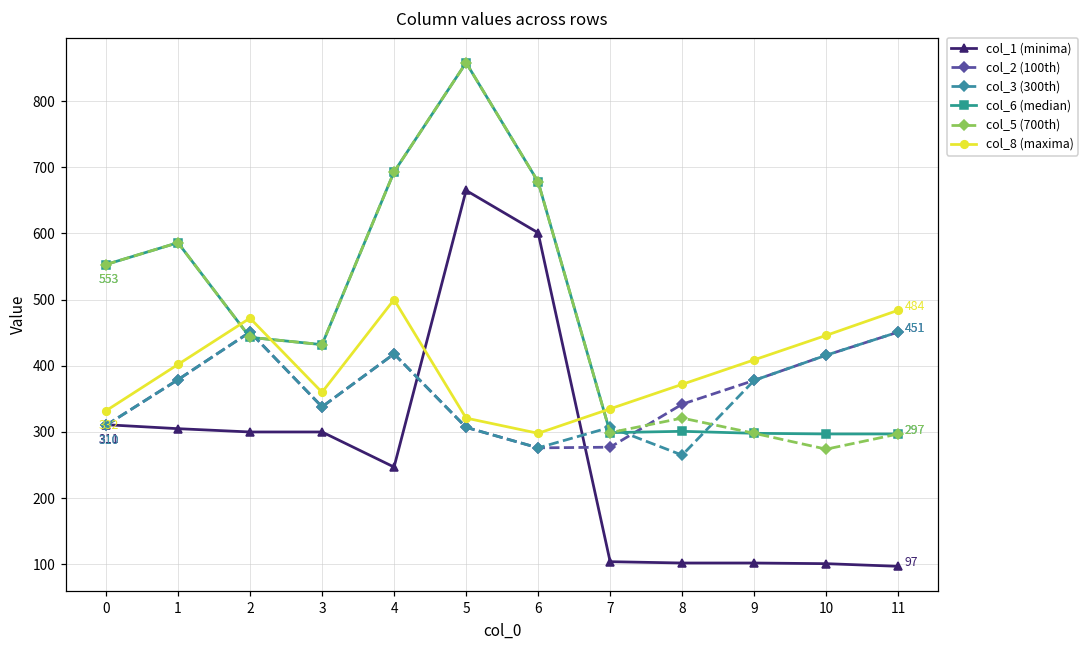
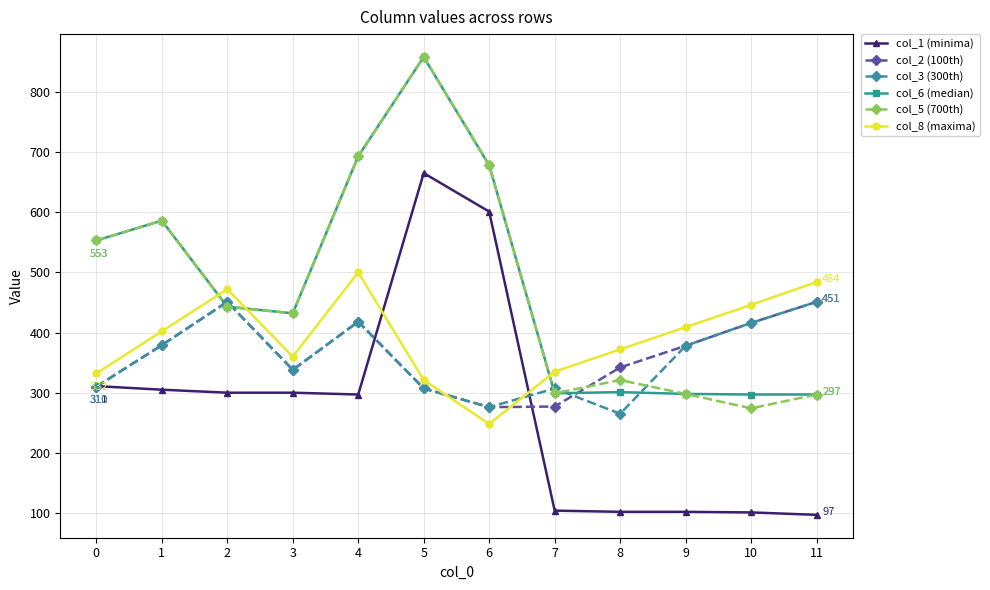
  {
    "col_1 (minima)": {
      "1": 310,
      "2": 300,
      "3": 300,
-     "4": 250,
+     "4": 300,
      "5": 670,
      "6": 600,
      "7": 100,
      "8": 100,
      "9": 100,
      "10": 100
    },
    "col_2 (100th)": {
      "7": 280,
      "8": 340
    },
    "col_5 (700th)": {
      "8": 320,
      "10": 270
    },
    "col_8 (maxima)": {
      "1": 400,
      "2": 470,
      "3": 360,
      "4": 500,
      "5": 320,
-     "6": 300,
+     "6": 250,
      "7": 340,
      "8": 370,
      "9": 410,
      "10": 450
    }
  }
